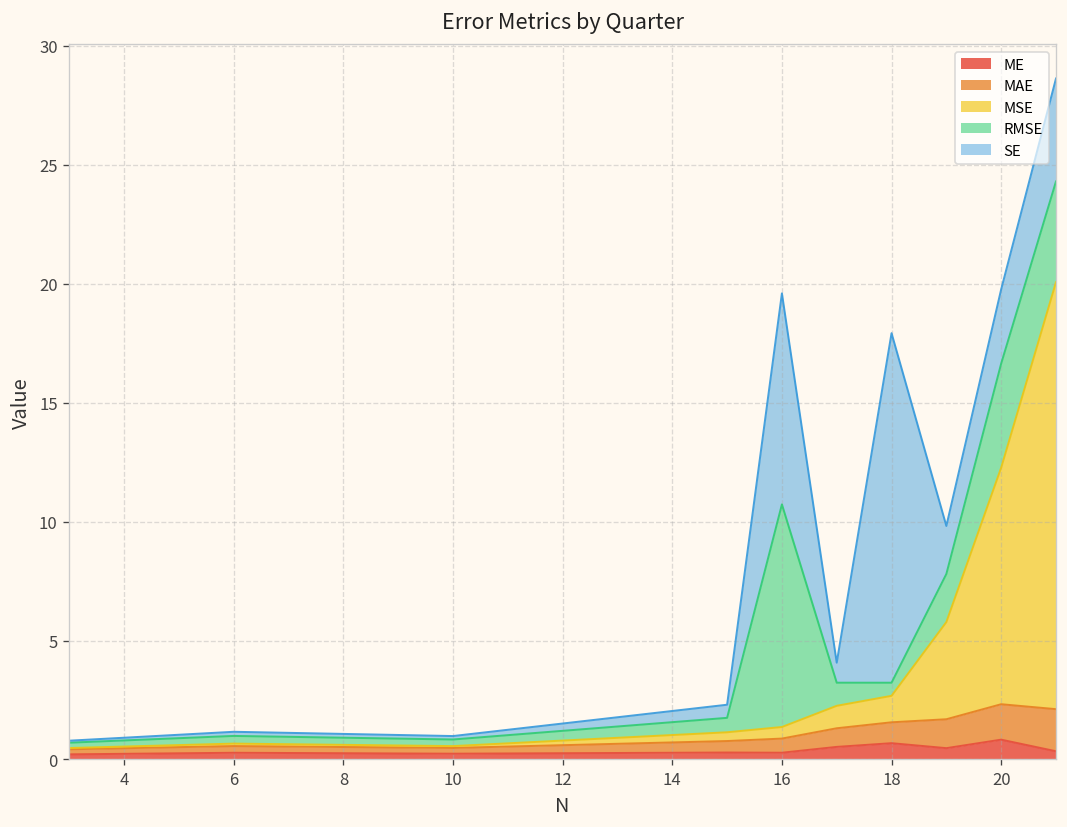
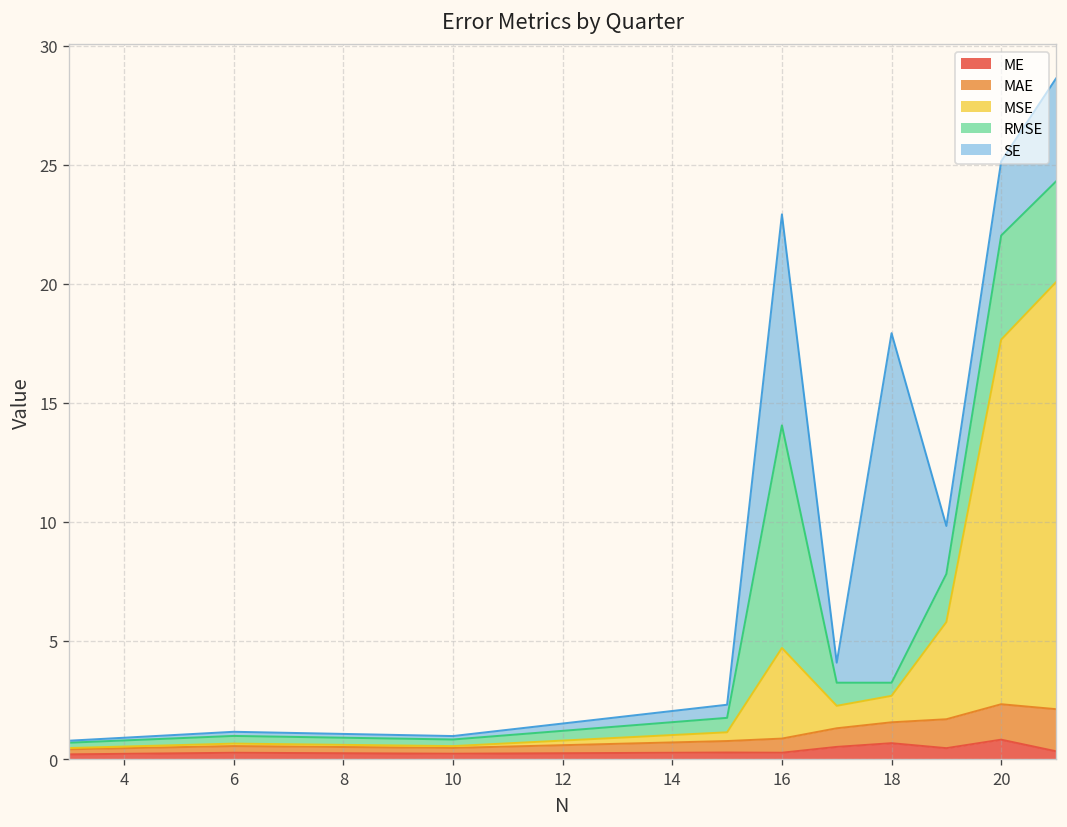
  {
    "MSE": {
-     "16": 0.5,
+     "16": 3.8,
      "18": 1.1,
-     "20": 9.9
+     "20": 15.3
    },
    "RMSE": {
      "6": 0.3,
      "10": 0.3,
      "16": 9.4,
      "18": 0.6,
      "20": 4.4
    },
    "SE": {
      "6": 0.2,
      "10": 0.1,
      "16": 8.9,
      "18": 14.7
    }
  }
